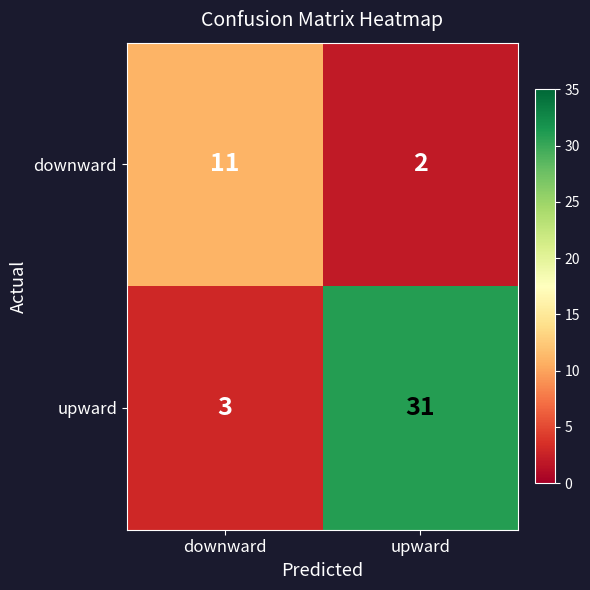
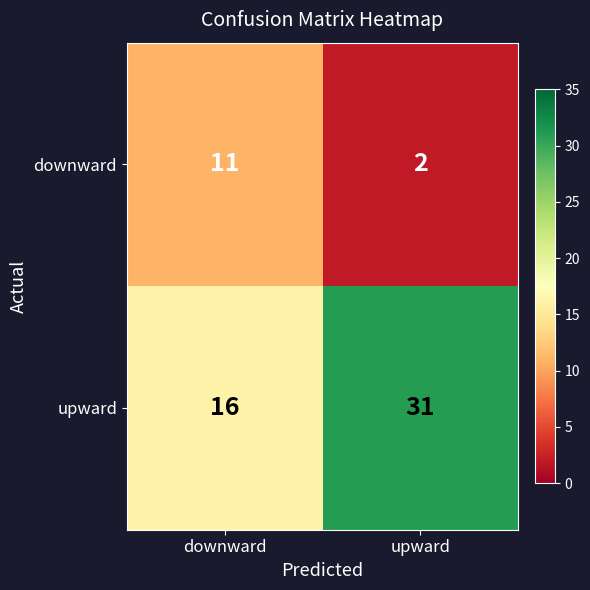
  {
    "downward": {
      "downward": 11,
      "upward": 2
    },
    "upward": {
-     "downward": 3,
+     "downward": 16,
      "upward": 31
    }
  }
